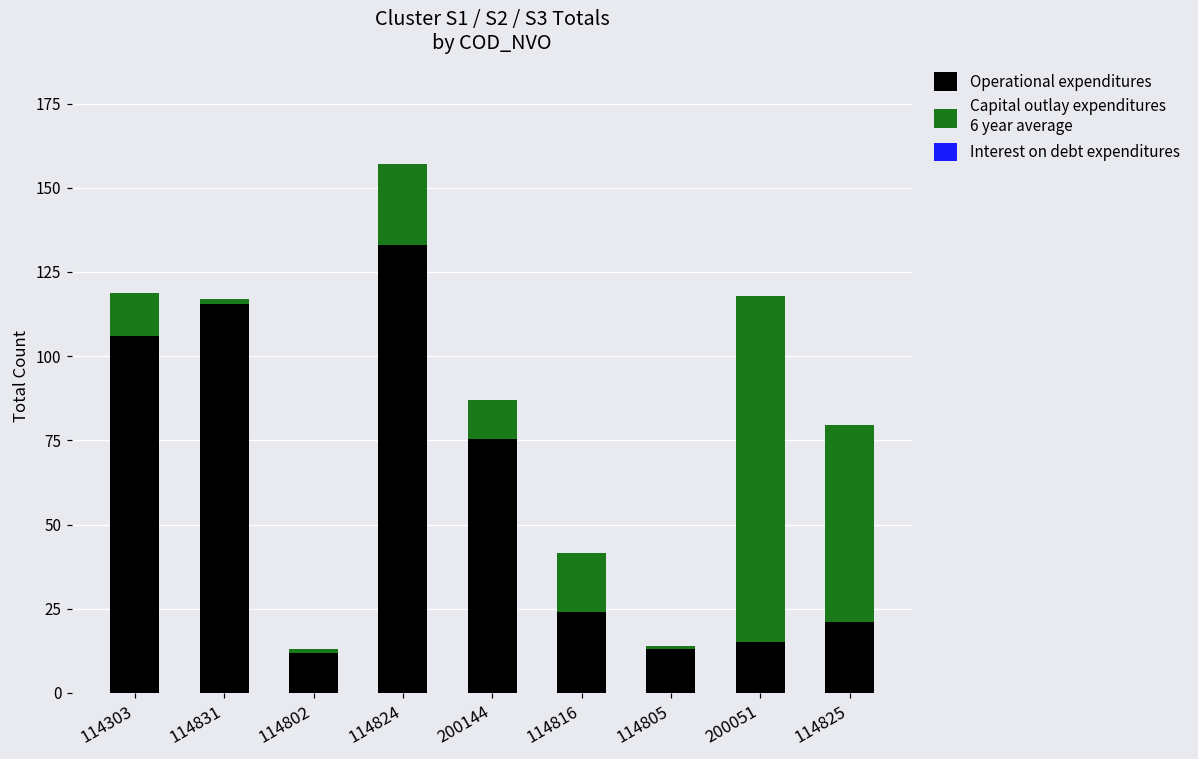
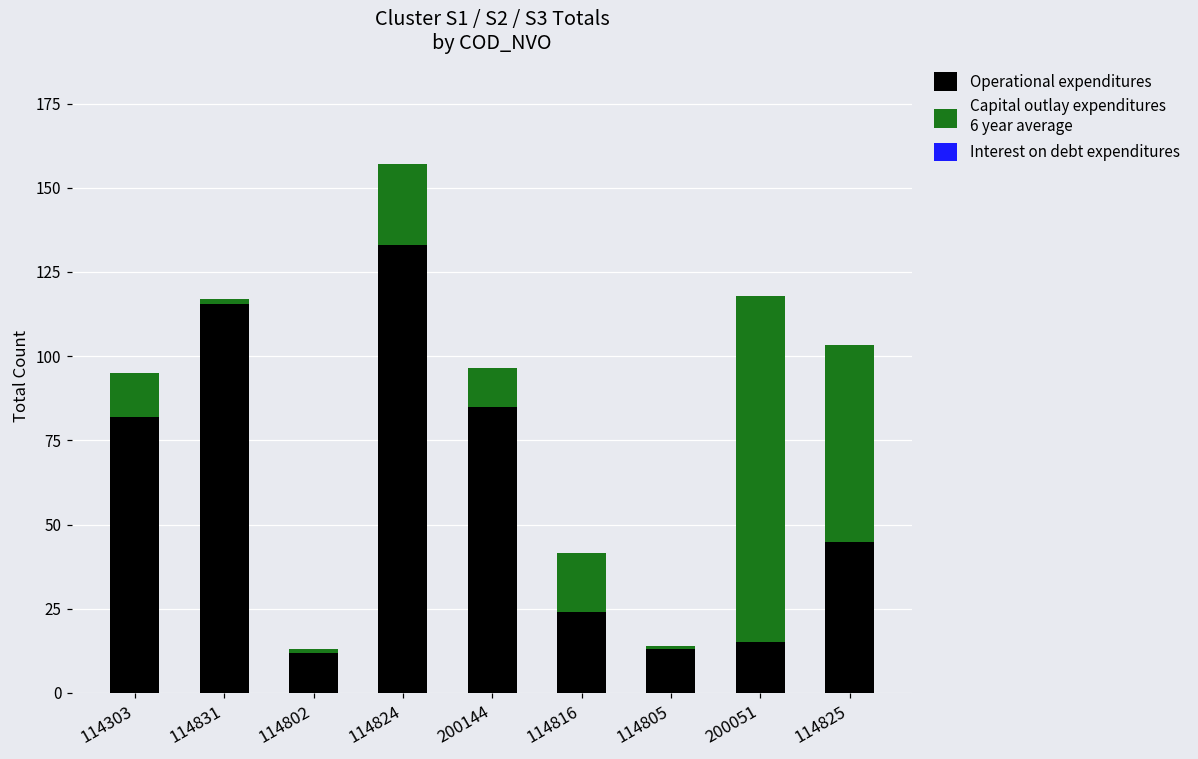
  {
    "Operational expenditures": {
-     "114303": 106,
+     "114303": 82,
      "114831": 115,
      "114802": 12,
      "114824": 133,
-     "200144": 75,
+     "200144": 85,
      "114816": 24,
      "114805": 13,
      "200051": 15,
-     "114825": 21
+     "114825": 45
    }
  }
